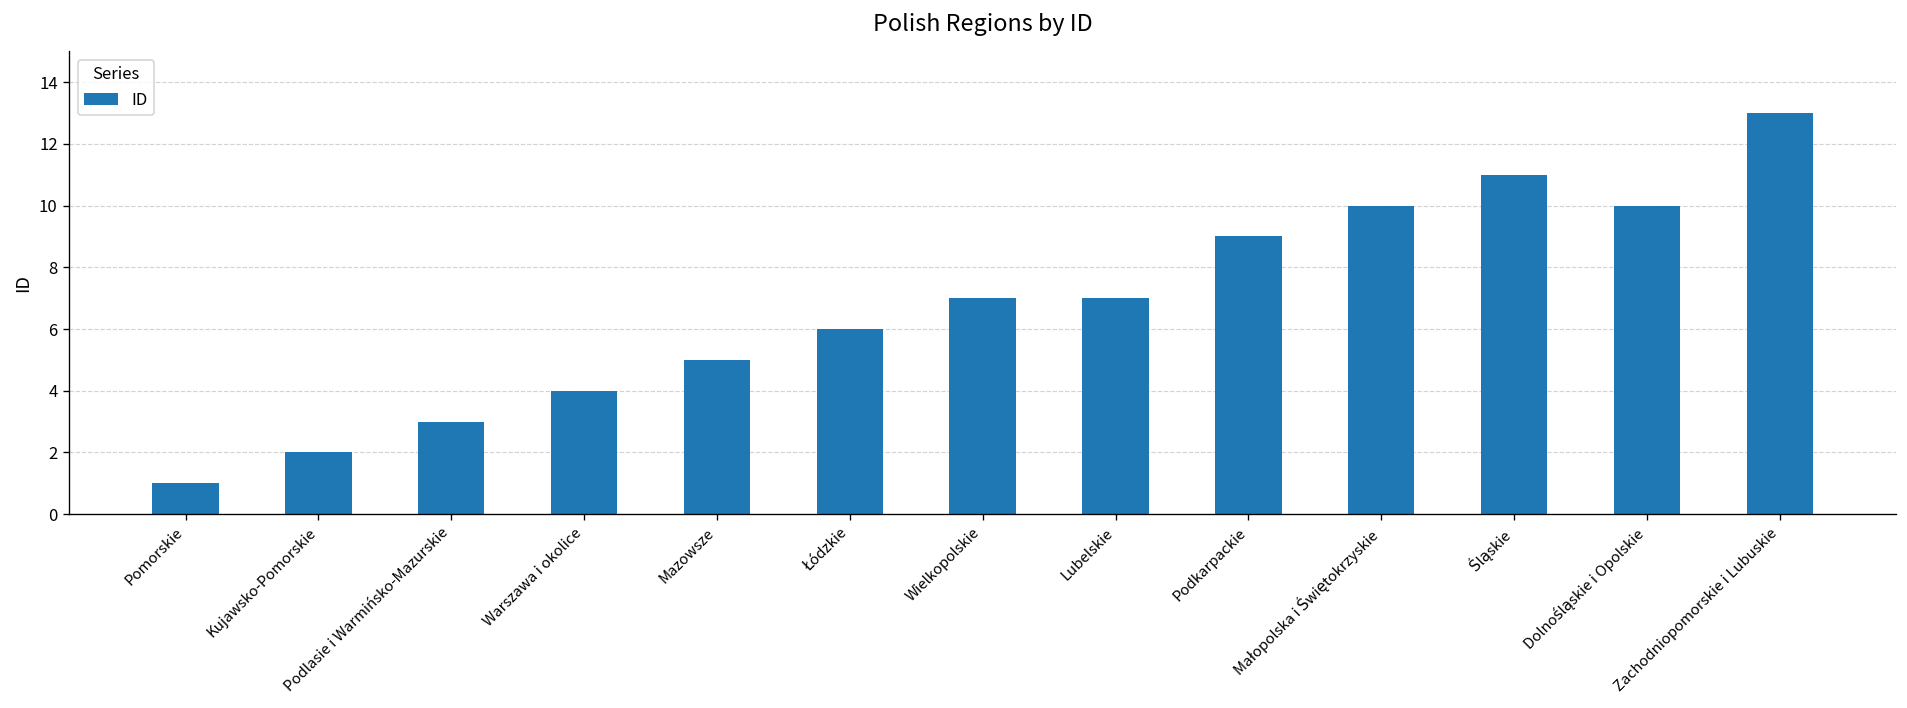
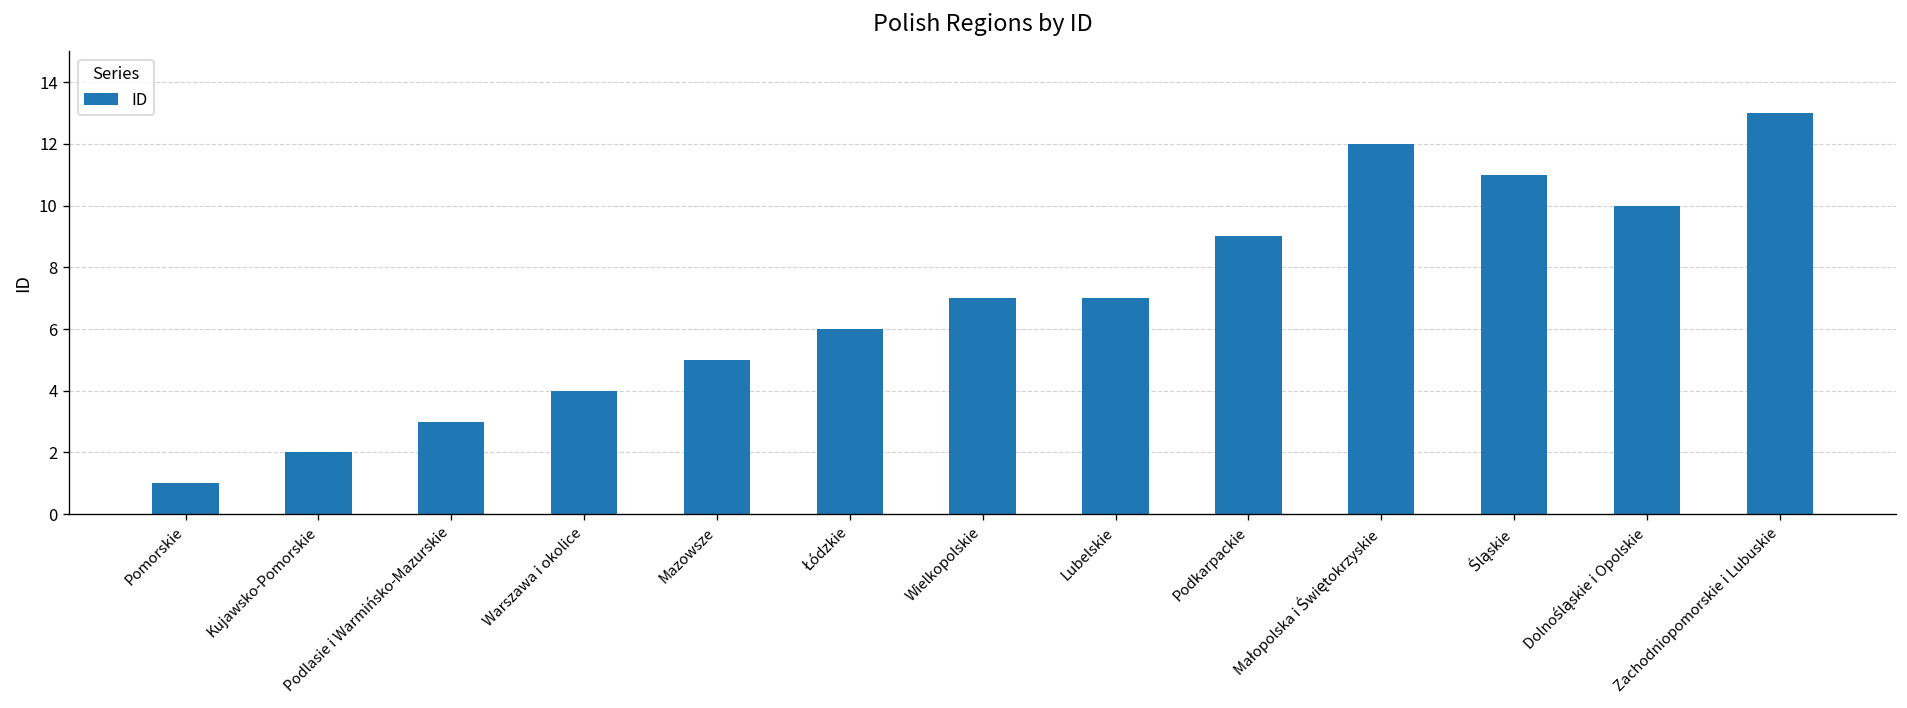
  {
    "Pomorskie": 1,
    "Kujawsko-Pomorskie": 2,
    "Podlasie i Warmińsko-Mazurskie": 3,
    "Warszawa i okolice": 4,
    "Mazowsze": 5,
    "Łódzkie": 6,
    "Wielkopolskie": 7,
    "Lubelskie": 7,
    "Podkarpackie": 9,
-   "Małopolska i Świętokrzyskie": 10,
+   "Małopolska i Świętokrzyskie": 12,
    "Śląskie": 11,
    "Dolnośląskie i Opolskie": 10,
    "Zachodniopomorskie i Lubuskie": 13
  }
